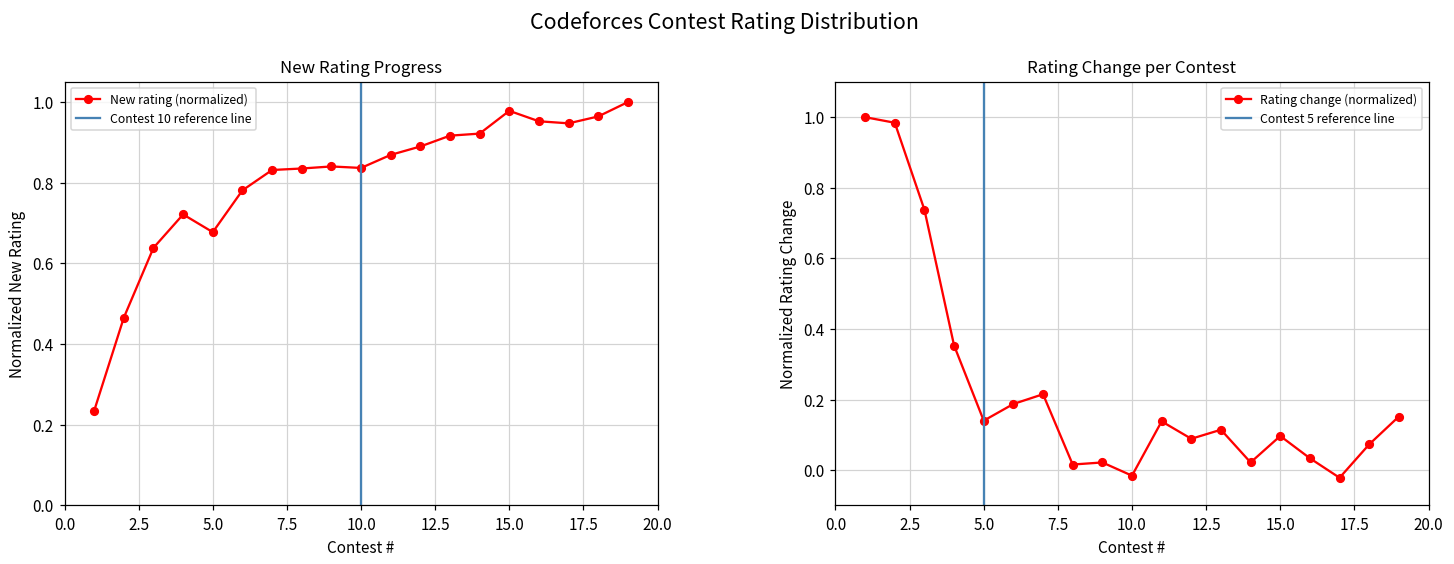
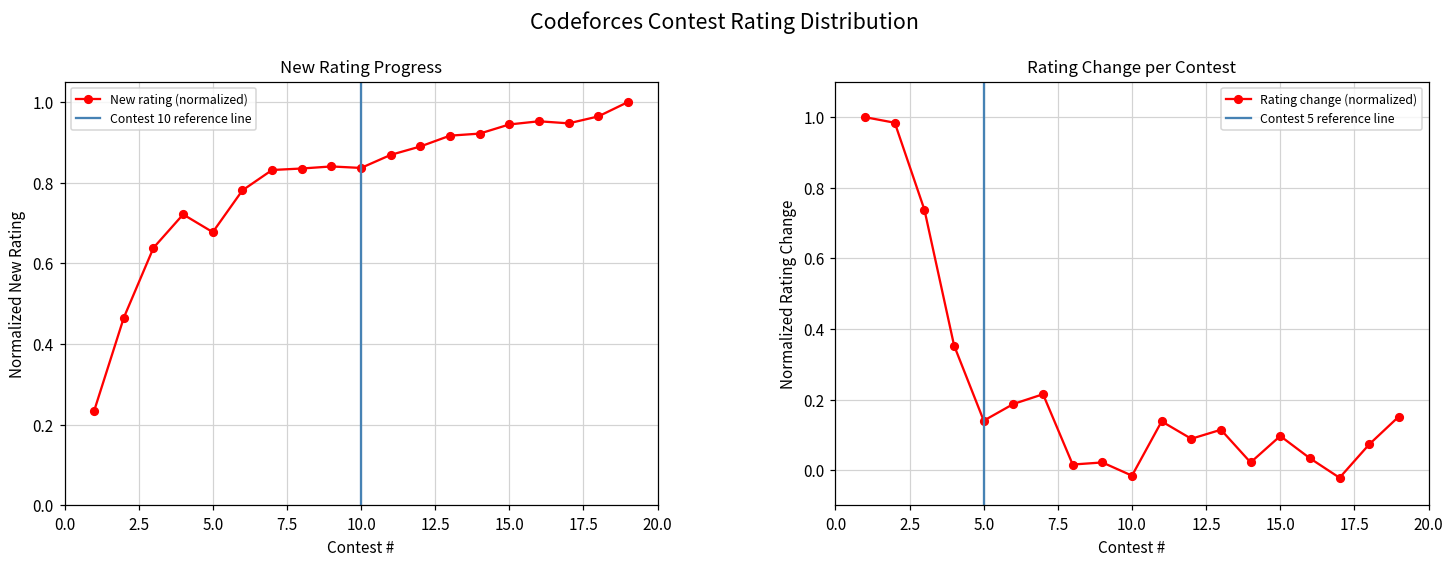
  {
    "New Rating Progress": {
      "5.0": 0.68,
      "10.0": 0.84,
-     "15.0": 0.98
+     "15.0": 0.94
    },
    "Rating Change per Contest": {
      "5.0": 0.14,
      "10.0": -0.02,
      "15.0": 0.10
    }
  }
